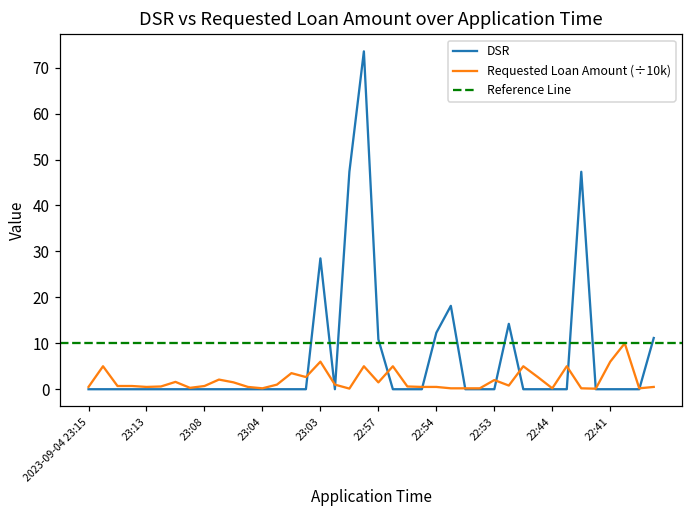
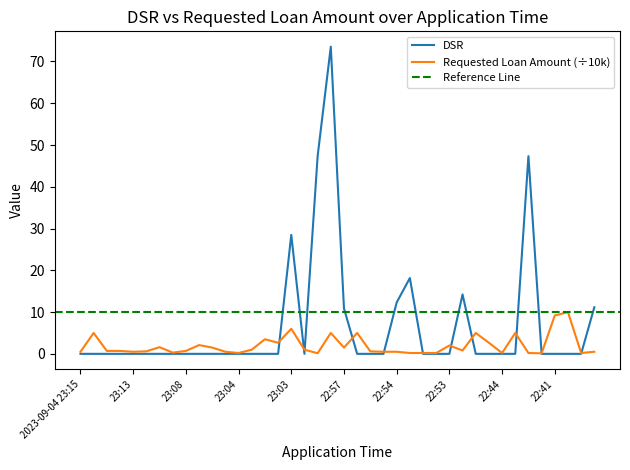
  {
    "DSR": {
      "22:41": 0
    },
    "Requested Loan Amount (÷10k)": {
-     "22:41": 6
+     "22:41": 9
    }
  }
